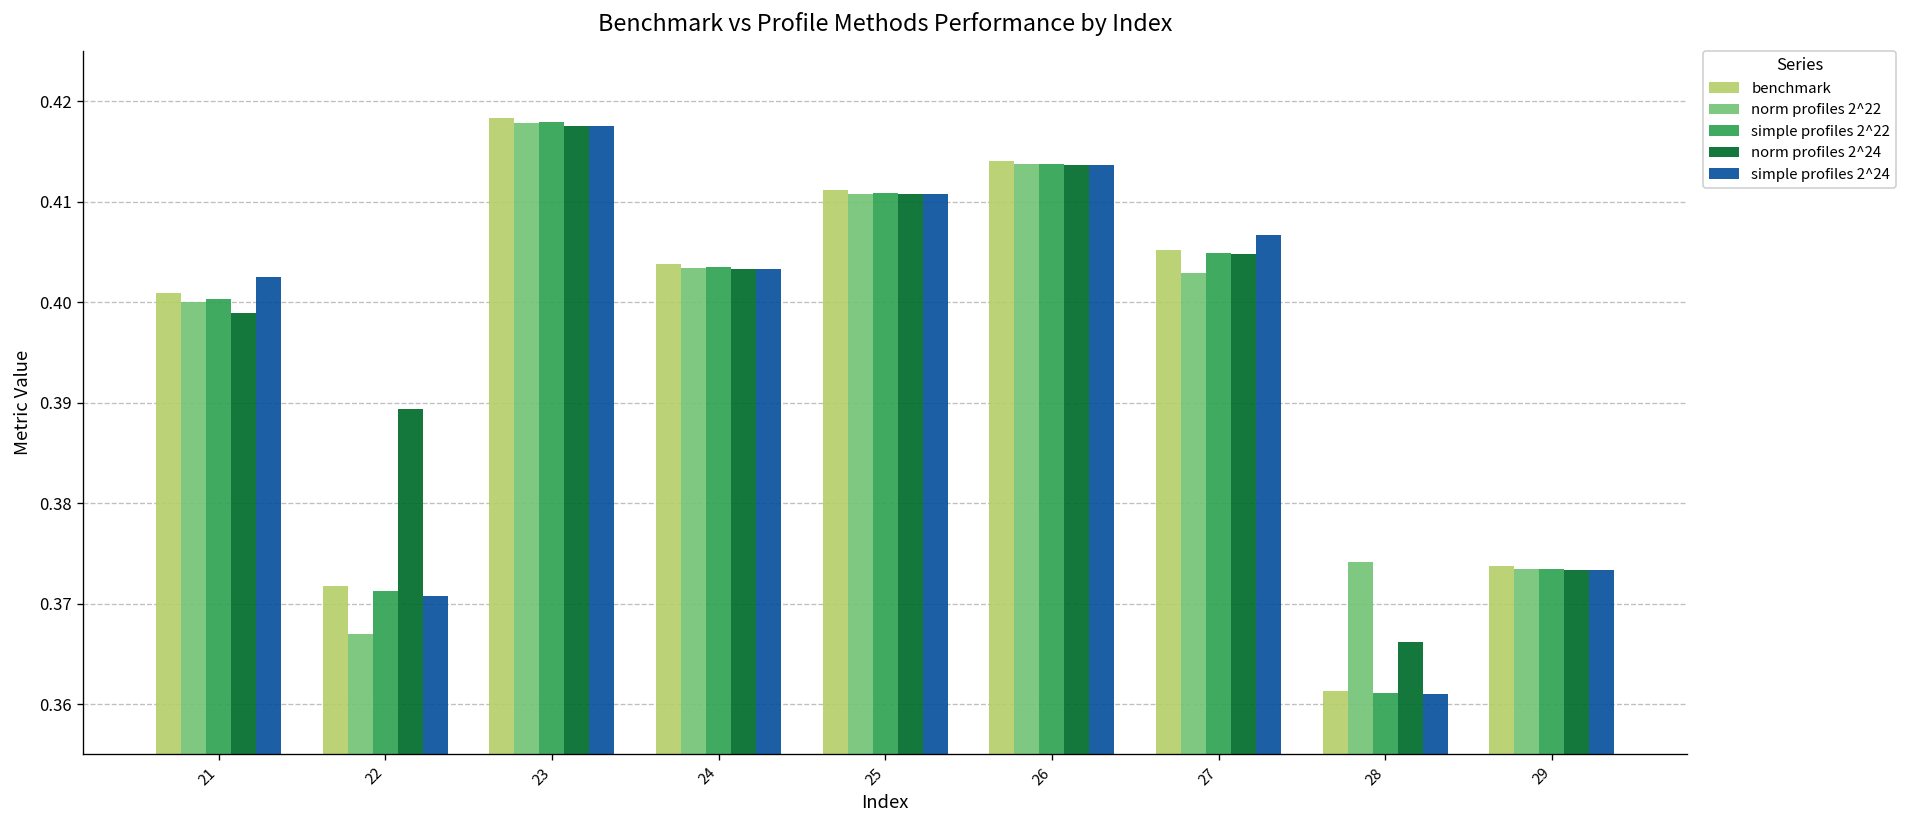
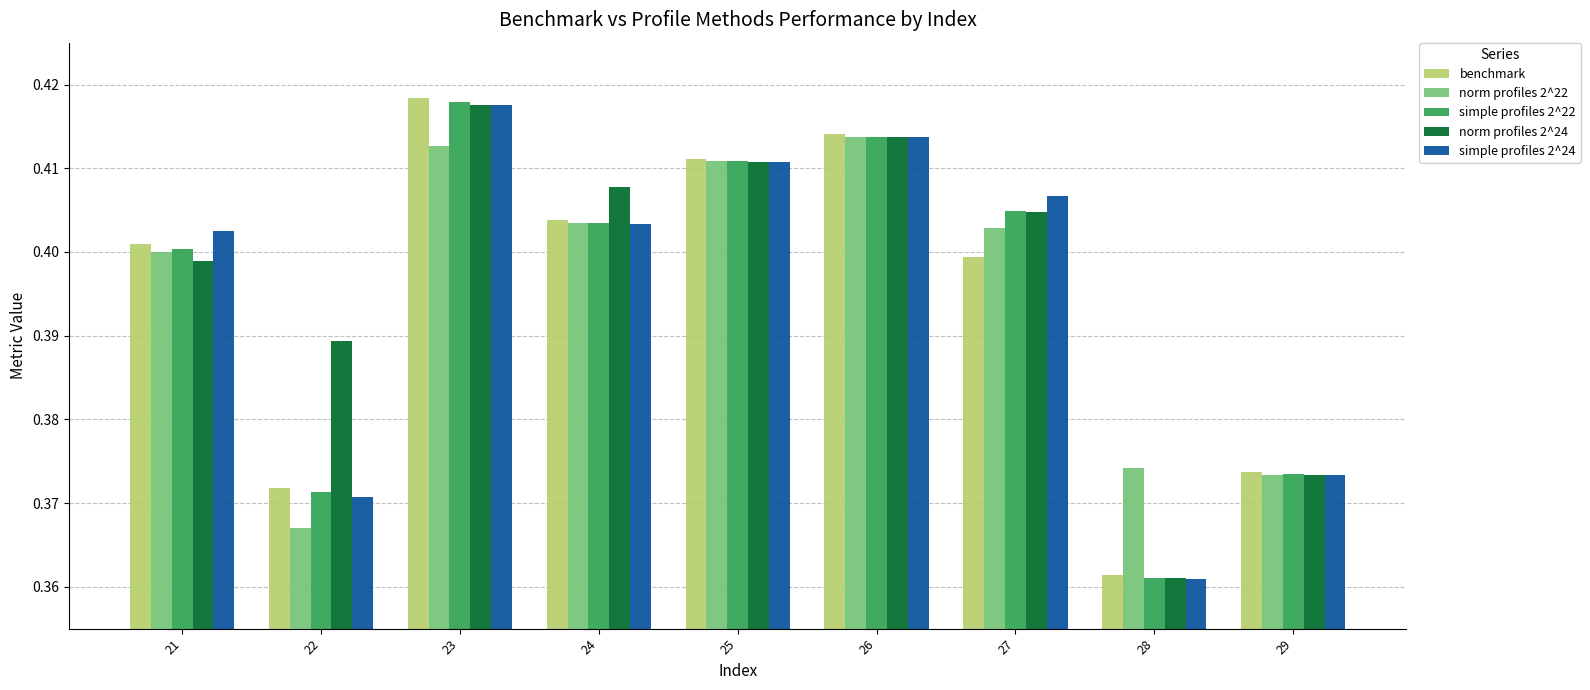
  {
    "benchmark": {
      "21": 0.401,
      "22": 0.372,
      "23": 0.418,
      "24": 0.404,
      "25": 0.411,
      "26": 0.414,
-     "27": 0.405,
+     "27": 0.399,
      "28": 0.361,
      "29": 0.374
    },
    "norm profiles 2^22": {
      "21": 0.400,
      "22": 0.367,
-     "23": 0.418,
+     "23": 0.413,
      "24": 0.403,
      "25": 0.411,
      "26": 0.414,
      "27": 0.403,
      "28": 0.374,
      "29": 0.373
    },
    "simple profiles 2^22": {
      "21": 0.400,
      "22": 0.371,
      "23": 0.418,
      "24": 0.404,
      "25": 0.411,
      "26": 0.414,
      "27": 0.405,
      "28": 0.361,
      "29": 0.373
    },
    "norm profiles 2^24": {
      "21": 0.399,
      "22": 0.389,
      "23": 0.418,
-     "24": 0.403,
+     "24": 0.408,
      "25": 0.411,
      "26": 0.414,
      "27": 0.405,
-     "28": 0.366,
+     "28": 0.361,
      "29": 0.373
    },
    "simple profiles 2^24": {
      "21": 0.402,
      "22": 0.371,
      "23": 0.418,
      "24": 0.403,
      "25": 0.411,
      "26": 0.414,
      "27": 0.407,
      "28": 0.361,
      "29": 0.373
    }
  }
